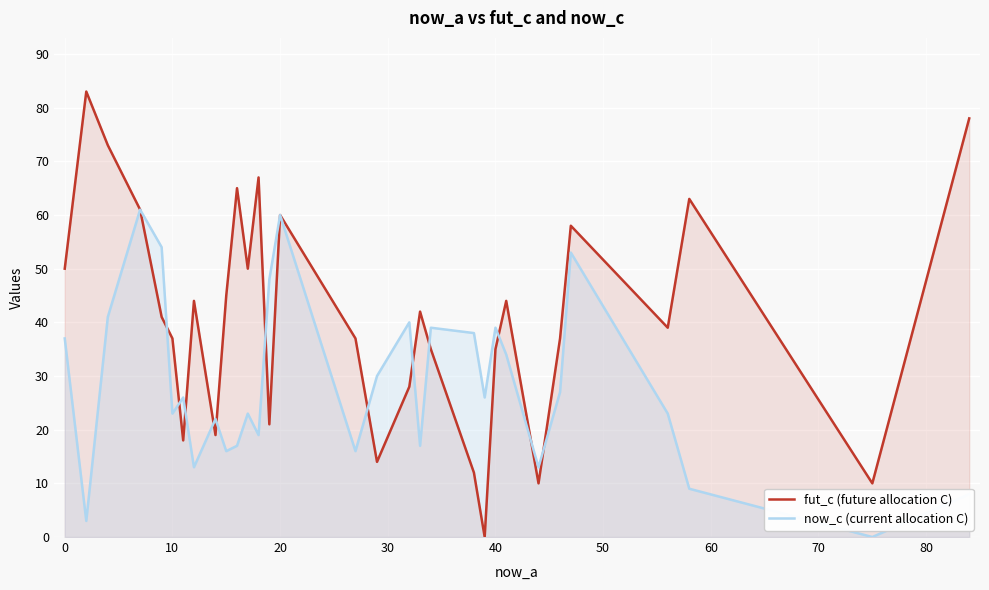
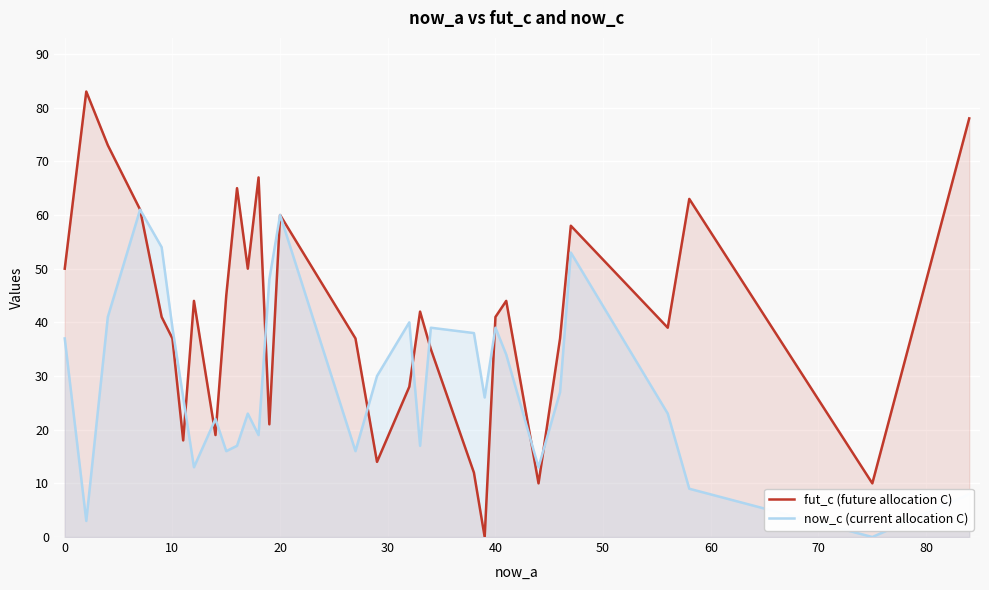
  {
    "fut_c (future allocation C)": {
      "0": 50,
      "10": 37,
-     "40": 35
+     "40": 41
    },
    "now_c (current allocation C)": {
      "0": 37,
-     "10": 23,
+     "10": 39,
      "40": 39
    }
  }
